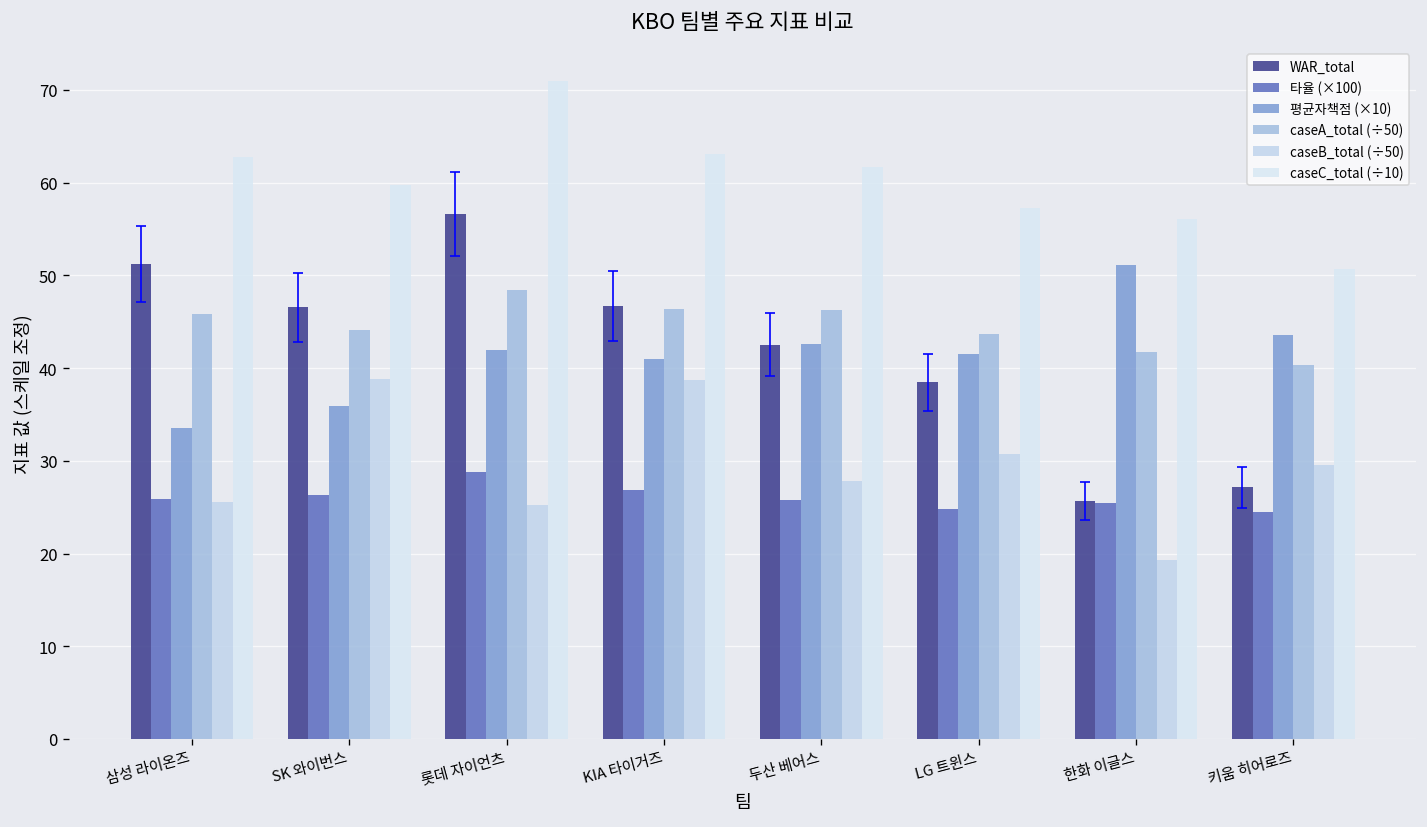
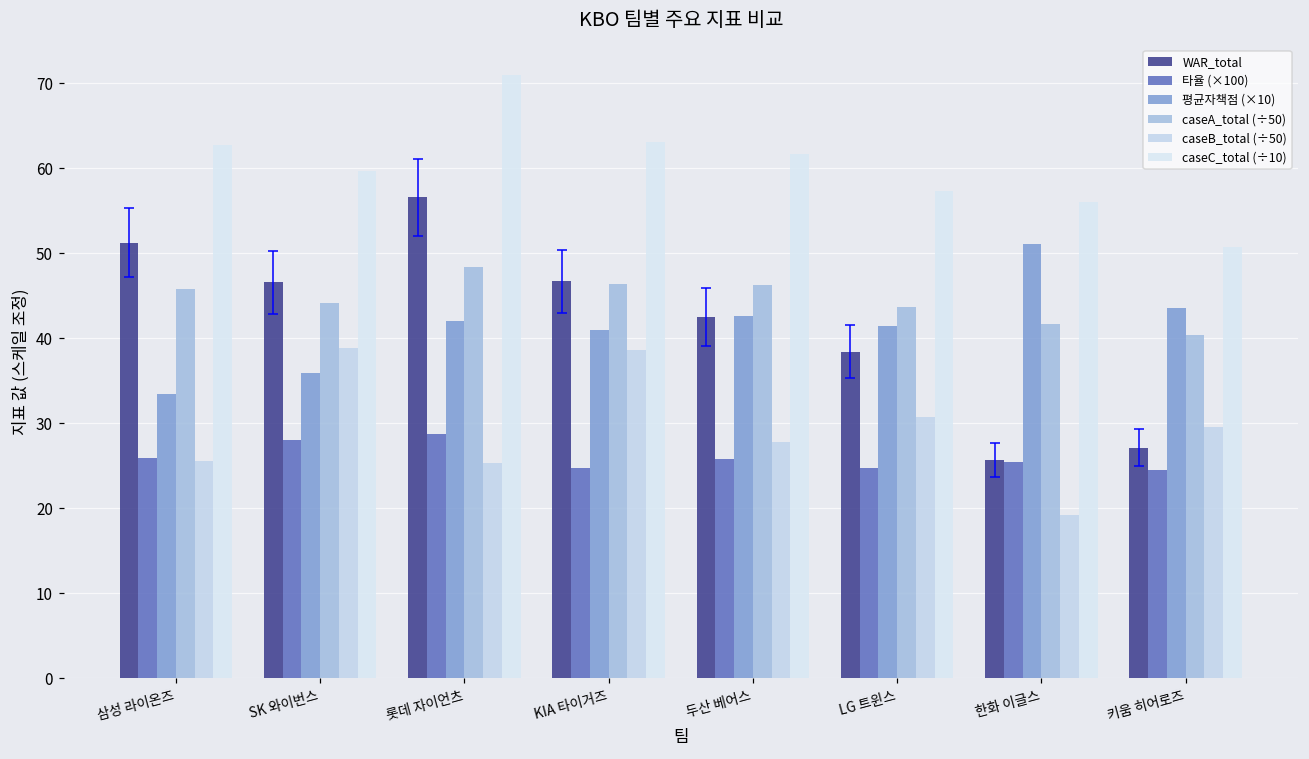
  {
    "WAR_total": {
      "삼성 라이온즈": 51,
      "SK 와이번스": 47,
      "롯데 자이언츠": 57,
      "KIA 타이거즈": 47,
      "두산 베어스": 43,
      "LG 트윈스": 38,
      "한화 이글스": 26,
      "키움 히어로즈": 27
    },
    "타율 (×100)": {
      "삼성 라이온즈": 26,
-     "SK 와이번스": 26,
+     "SK 와이번스": 28,
      "롯데 자이언츠": 29,
-     "KIA 타이거즈": 27,
+     "KIA 타이거즈": 25,
      "두산 베어스": 26,
      "LG 트윈스": 25,
      "한화 이글스": 26,
      "키움 히어로즈": 25
    }
  }
